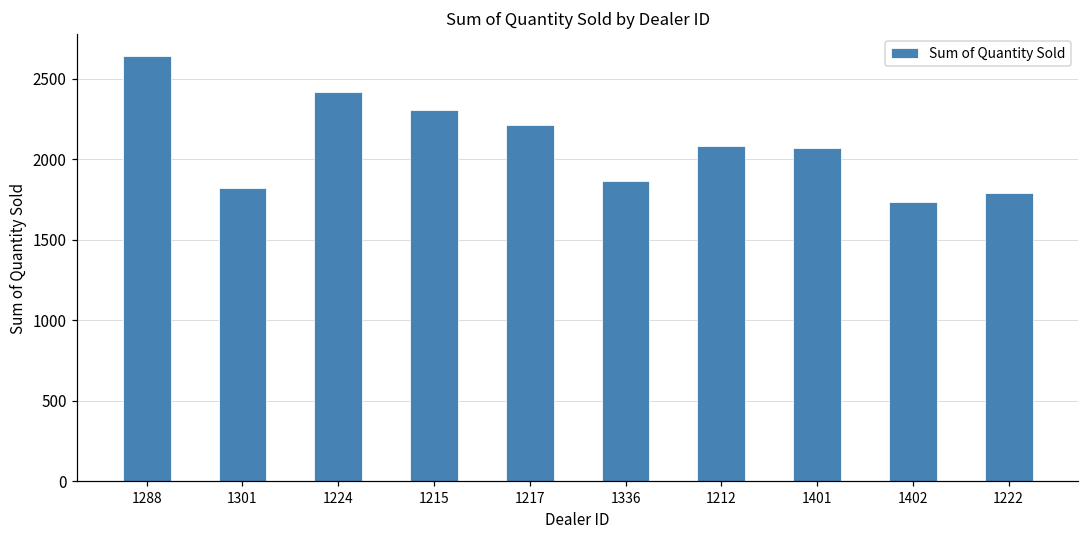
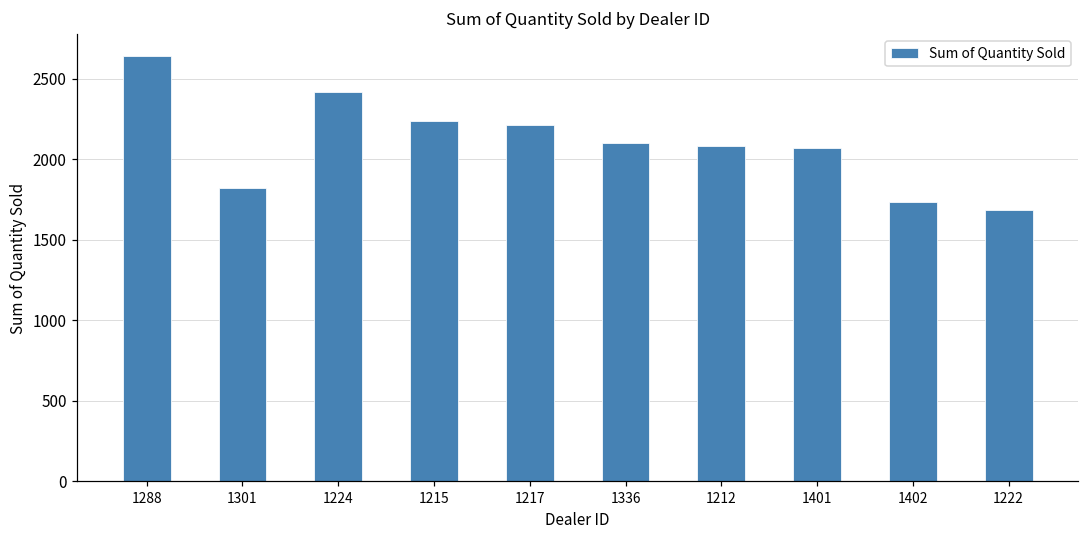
  {
    "1288": 2640,
    "1301": 1820,
    "1224": 2420,
-   "1215": 2310,
+   "1215": 2240,
    "1217": 2220,
-   "1336": 1870,
+   "1336": 2100,
    "1212": 2080,
    "1401": 2070,
    "1402": 1740,
-   "1222": 1790
+   "1222": 1680
  }
